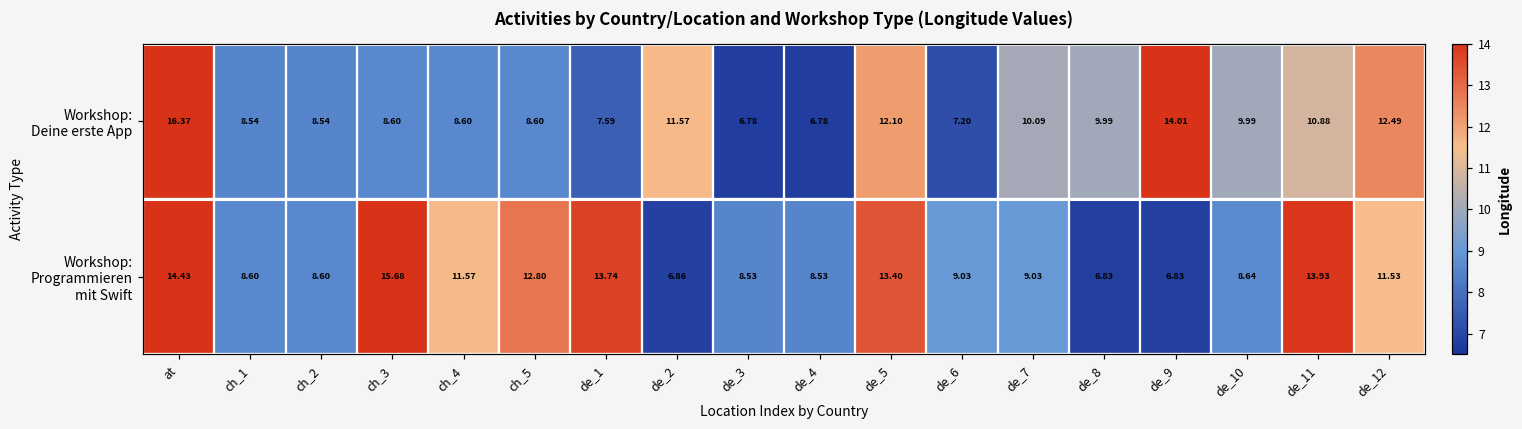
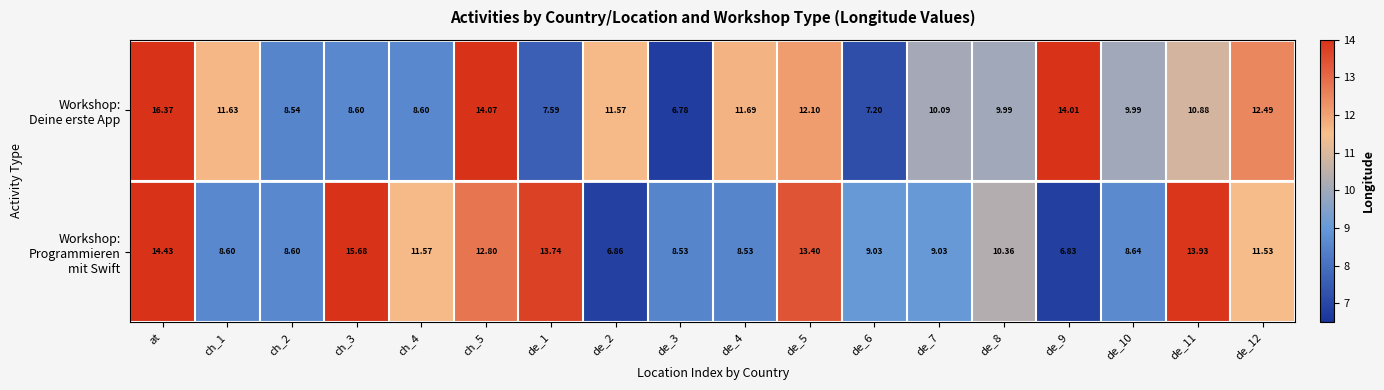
  {
    "Workshop: Deine erste App": {
      "at": 16.37,
-     "ch_1": 8.54,
+     "ch_1": 11.63,
      "ch_2": 8.54,
      "ch_3": 8.60,
      "ch_4": 8.60,
-     "ch_5": 8.60,
+     "ch_5": 14.07,
      "de_1": 7.59,
      "de_2": 11.57,
      "de_3": 6.78,
-     "de_4": 6.78,
+     "de_4": 11.69,
      "de_5": 12.10,
      "de_6": 7.20,
      "de_7": 10.09,
      "de_8": 9.99,
      "de_9": 14.01,
      "de_10": 9.99,
      "de_11": 10.88,
      "de_12": 12.49
    },
    "Workshop: Programmieren mit Swift": {
      "at": 14.43,
      "ch_1": 8.60,
      "ch_2": 8.60,
      "ch_3": 15.68,
      "ch_4": 11.57,
      "ch_5": 12.80,
      "de_1": 13.74,
      "de_2": 6.86,
      "de_3": 8.53,
      "de_4": 8.53,
      "de_5": 13.40,
      "de_6": 9.03,
      "de_7": 9.03,
-     "de_8": 6.83,
+     "de_8": 10.36,
      "de_9": 6.83,
      "de_10": 8.64,
      "de_11": 13.93,
      "de_12": 11.53
    }
  }
